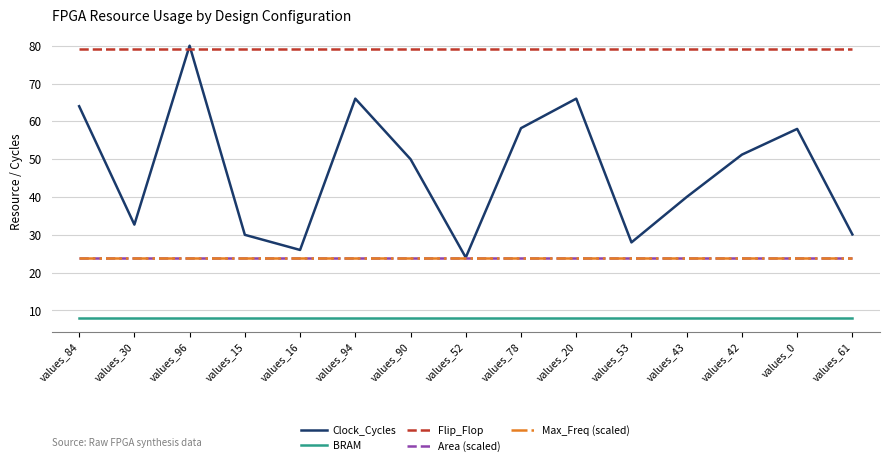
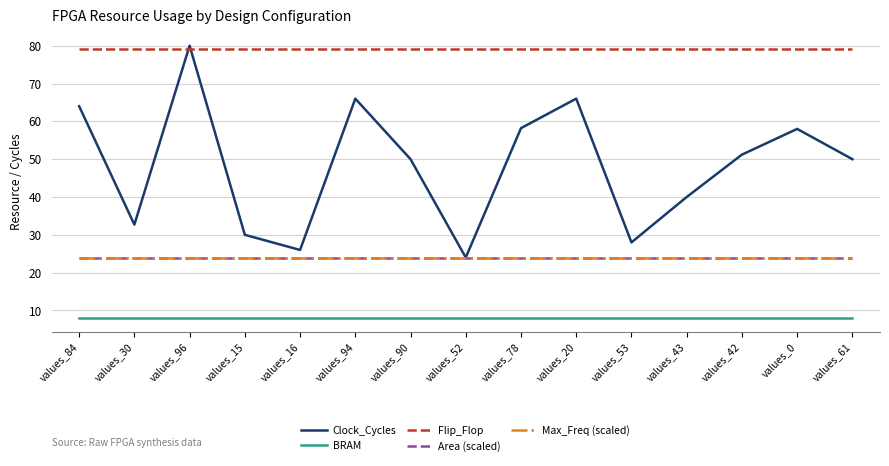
  {
    "Clock_Cycles": {
      "values_84": 64,
      "values_30": 33,
      "values_96": 80,
      "values_15": 30,
      "values_16": 26,
      "values_94": 66,
      "values_90": 50,
      "values_78": 58,
      "values_20": 66,
      "values_53": 28,
      "values_43": 40,
      "values_42": 51,
      "values_0": 58,
-     "values_61": 30
+     "values_61": 50
    },
    "BRAM": {
      "values_84": 8,
      "values_30": 8,
      "values_96": 8,
      "values_15": 8,
      "values_16": 8,
      "values_94": 8,
      "values_90": 8,
      "values_52": 8,
      "values_78": 8,
      "values_20": 8,
      "values_53": 8,
      "values_43": 8,
      "values_42": 8,
      "values_0": 8,
      "values_61": 8
    },
    "Flip_Flop": {
      "values_84": 79,
      "values_30": 79,
      "values_96": 79,
      "values_15": 79,
      "values_16": 79,
      "values_94": 79,
      "values_90": 79,
      "values_52": 79,
      "values_78": 79,
      "values_20": 79,
      "values_53": 79,
      "values_43": 79,
      "values_42": 79,
      "values_0": 79,
      "values_61": 79
    },
    "Max_Freq (scaled)": {
      "values_84": 24,
      "values_30": 24,
      "values_96": 24,
      "values_15": 24,
      "values_16": 24,
      "values_94": 24,
      "values_90": 24,
      "values_78": 24,
      "values_20": 24,
      "values_53": 24,
      "values_43": 24,
      "values_42": 24,
      "values_0": 24,
      "values_61": 24
    }
  }
